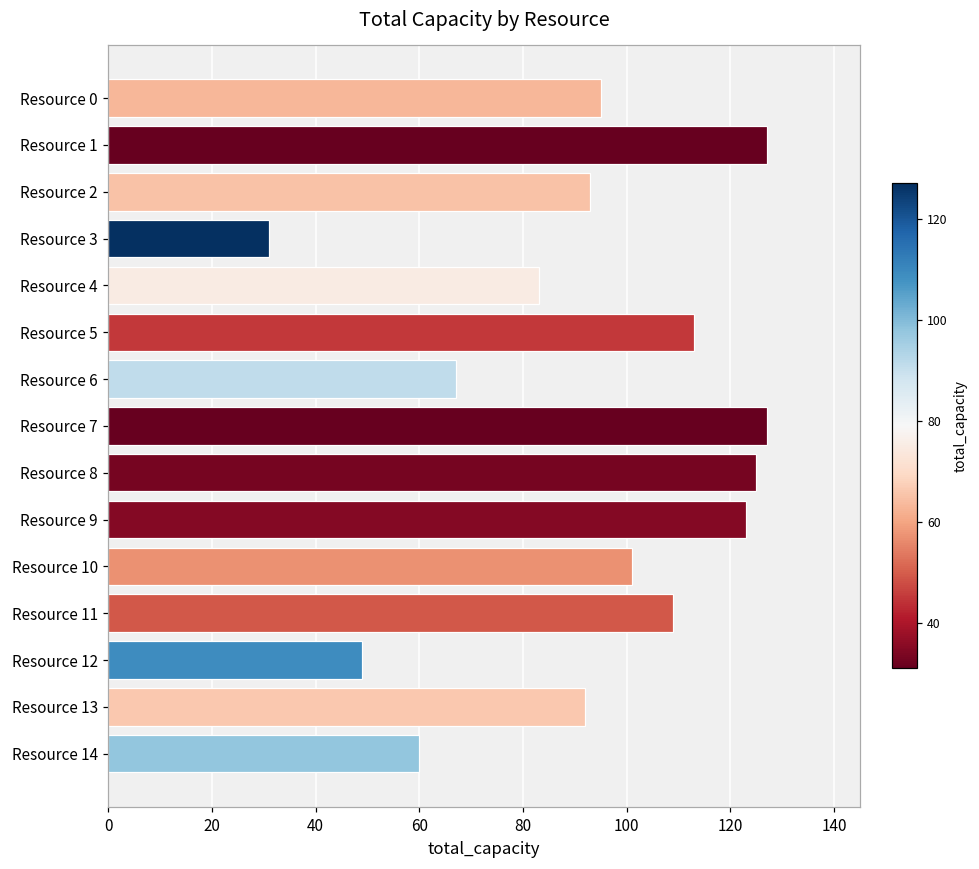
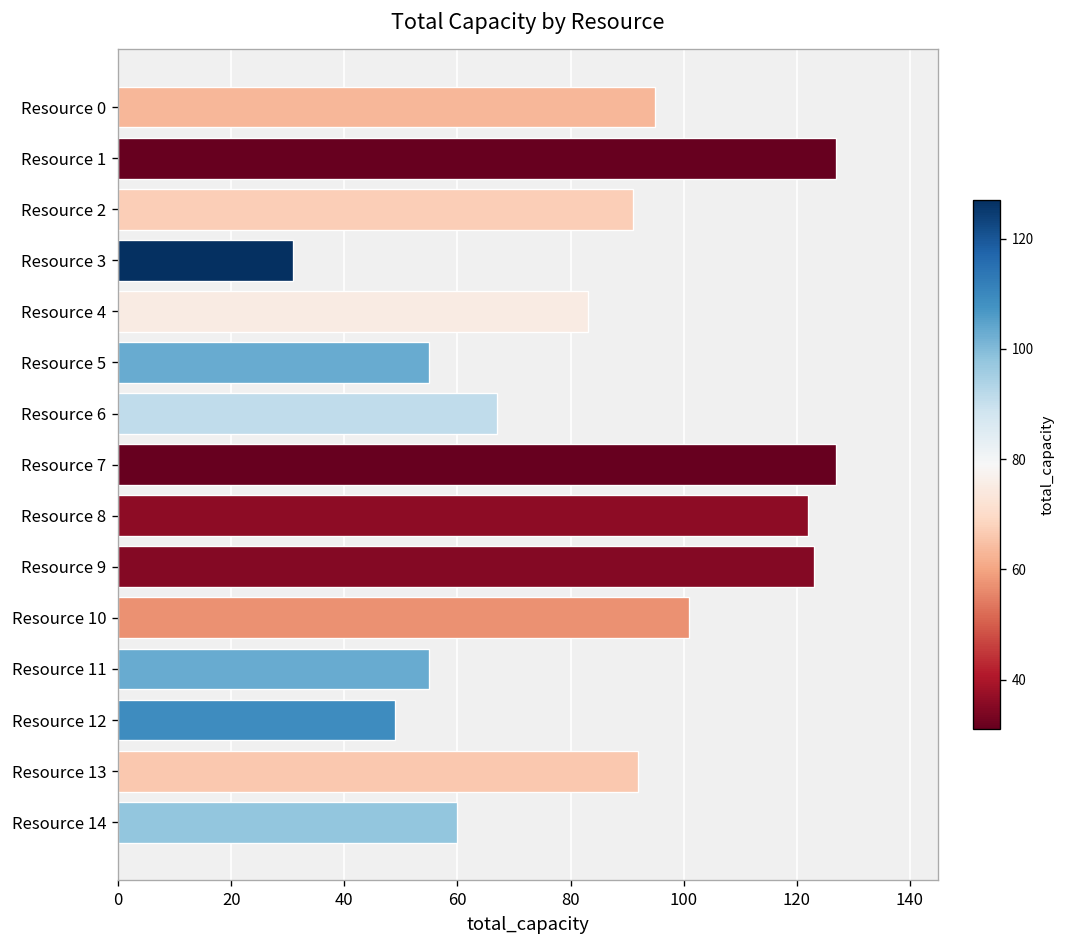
  {
    "Resource 0": 95,
    "Resource 1": 127,
-   "Resource 2": 93,
+   "Resource 2": 91,
    "Resource 3": 31,
    "Resource 4": 83,
-   "Resource 5": 113,
+   "Resource 5": 55,
    "Resource 6": 67,
    "Resource 7": 127,
-   "Resource 8": 125,
+   "Resource 8": 122,
    "Resource 9": 123,
    "Resource 10": 101,
-   "Resource 11": 109,
+   "Resource 11": 55,
    "Resource 12": 49,
    "Resource 13": 92,
    "Resource 14": 60
  }
